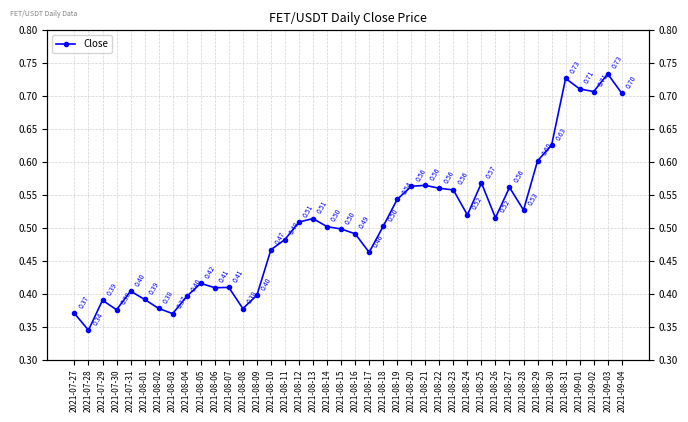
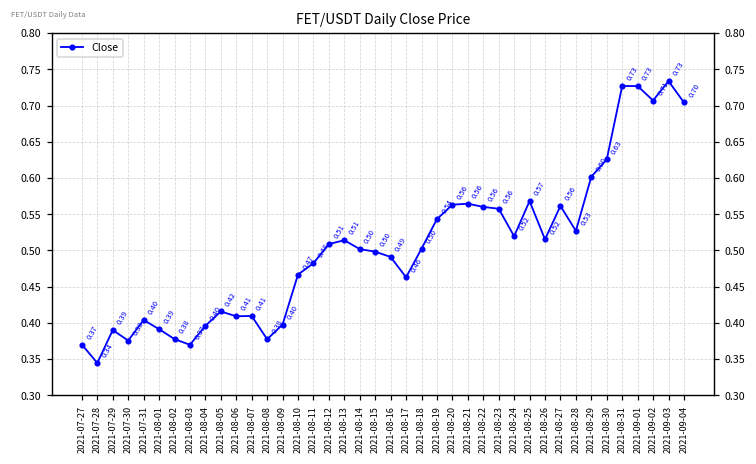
  {
    "2021-07-27": 0.37,
    "2021-07-28": 0.34,
    "2021-07-29": 0.39,
    "2021-07-31": 0.40,
    "2021-08-01": 0.39,
    "2021-08-02": 0.38,
    "2021-08-05": 0.42,
    "2021-08-07": 0.41,
    "2021-08-09": 0.40,
    "2021-08-13": 0.51,
    "2021-08-14": 0.50,
    "2021-08-15": 0.50,
    "2021-08-16": 0.49,
    "2021-08-17": 0.46,
    "2021-08-18": 0.50,
    "2021-08-21": 0.56,
    "2021-08-22": 0.56,
    "2021-08-23": 0.56,
    "2021-08-24": 0.52,
    "2021-08-25": 0.57,
    "2021-08-26": 0.52,
    "2021-08-27": 0.56,
    "2021-08-28": 0.53,
    "2021-08-30": 0.63,
-   "2021-09-01": 0.71,
+   "2021-09-01": 0.73,
    "2021-09-03": 0.73,
    "2021-09-04": 0.70
  }
